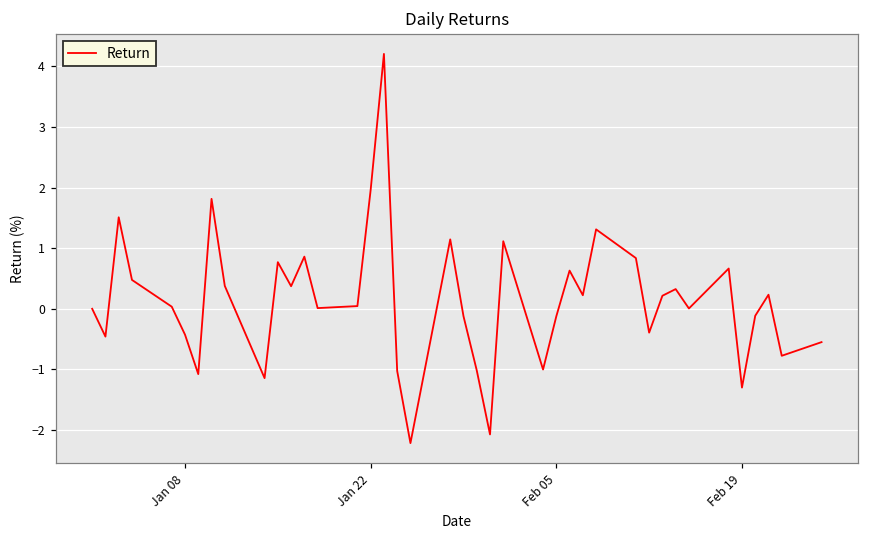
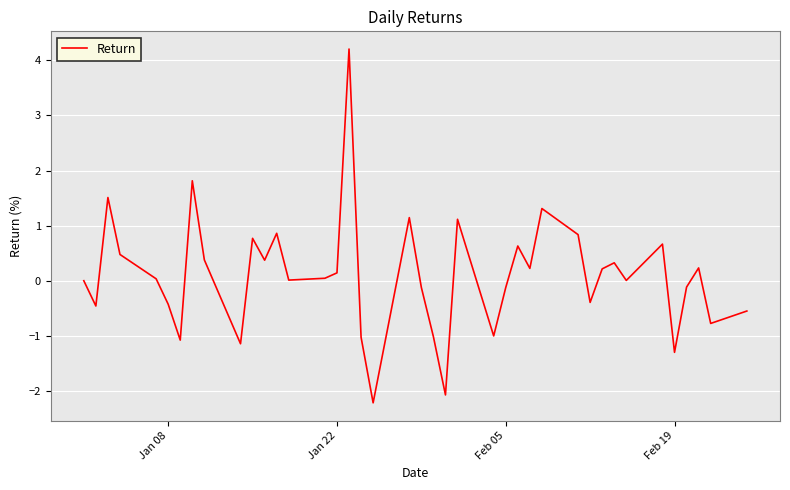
  {
    "Jan 08": -0.4,
-   "Jan 22": 2.0,
+   "Jan 22": 0.1,
    "Feb 05": -0.1,
    "Feb 19": -1.3
  }
